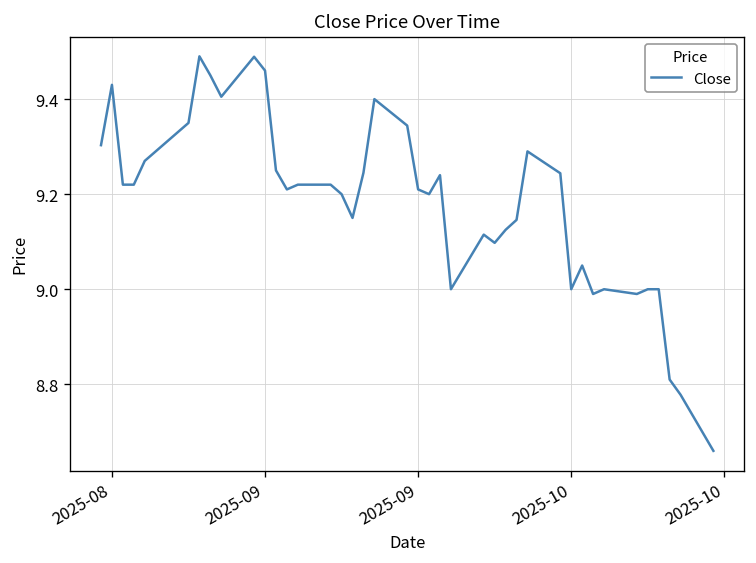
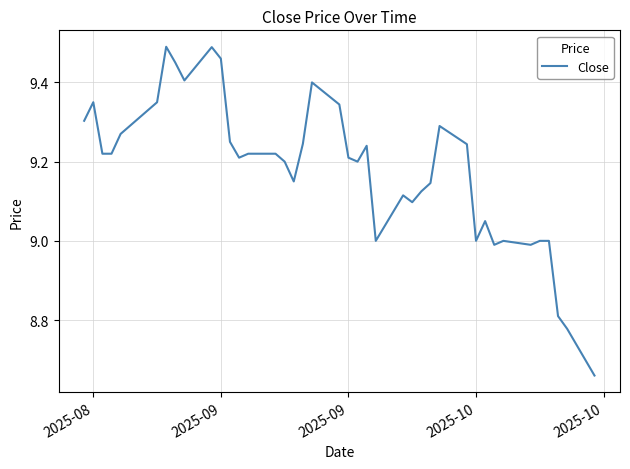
  {
-   "2025-08": 9.43,
+   "2025-08": 9.35,
    "2025-10": 9.00
  }
